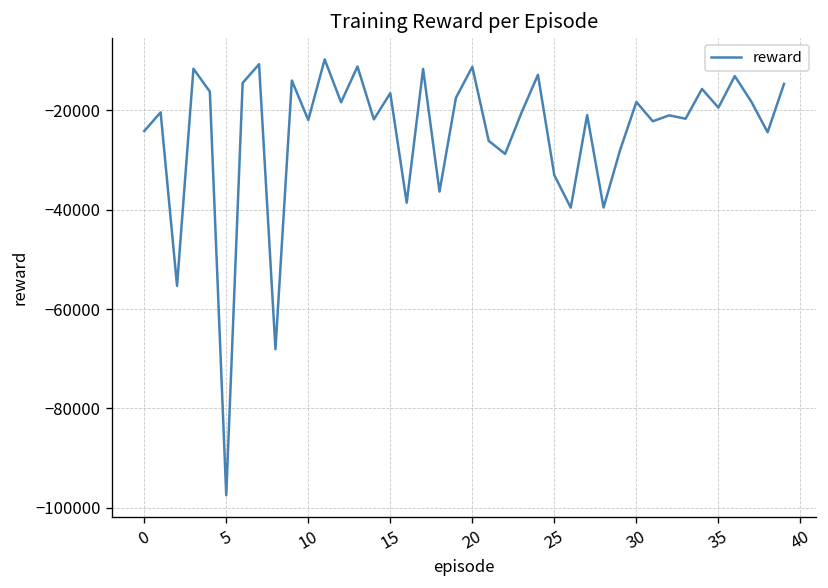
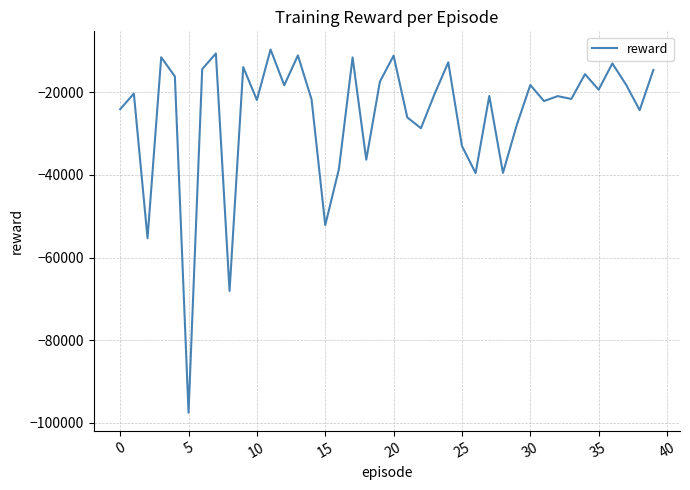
  {
    "0": -24000,
    "5": -98000,
    "10": -22000,
-   "15": -17000,
+   "15": -52000,
    "20": -11000,
    "25": -33000,
    "30": -18000,
    "35": -19000
  }
